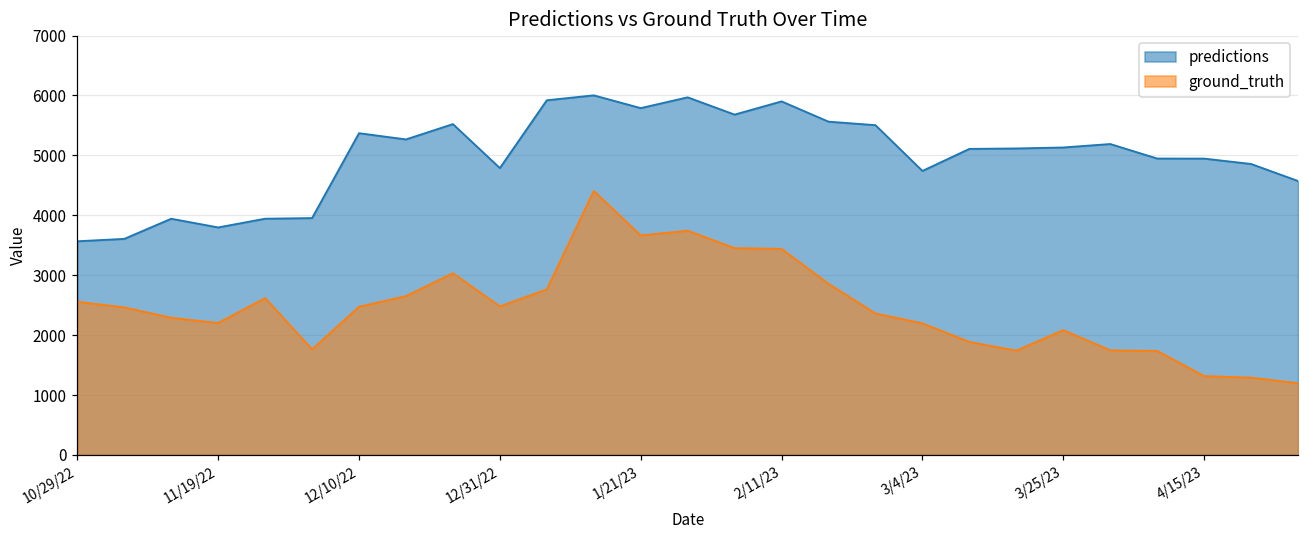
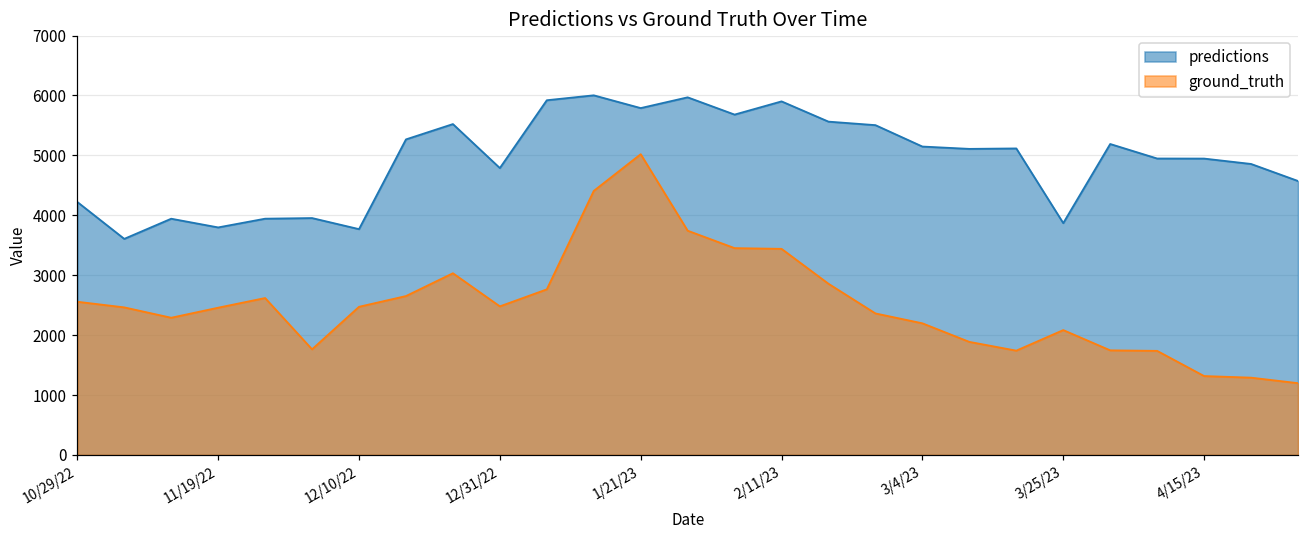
  {
    "predictions": {
-     "10/29/22": 3600,
+     "10/29/22": 4200,
      "11/19/22": 3800,
-     "12/10/22": 5400,
+     "12/10/22": 3800,
      "12/31/22": 4800,
      "1/21/23": 5800,
      "2/11/23": 5900,
-     "3/4/23": 4700,
-     "3/25/23": 5100,
+     "3/4/23": 5100,
+     "3/25/23": 3900,
      "4/15/23": 4900
    },
    "ground_truth": {
      "10/29/22": 2600,
-     "11/19/22": 2200,
+     "11/19/22": 2500,
      "12/10/22": 2500,
      "12/31/22": 2500,
-     "1/21/23": 3700,
+     "1/21/23": 5000,
      "2/11/23": 3400,
      "3/4/23": 2200,
      "3/25/23": 2100,
      "4/15/23": 1300
    }
  }
